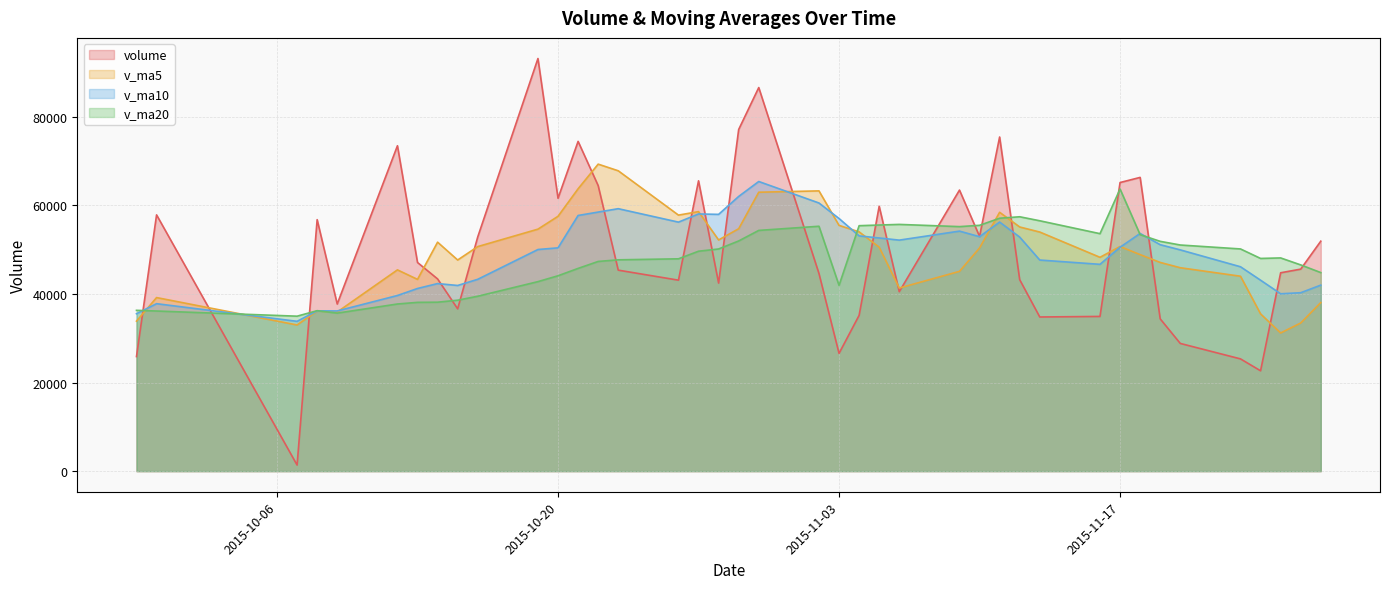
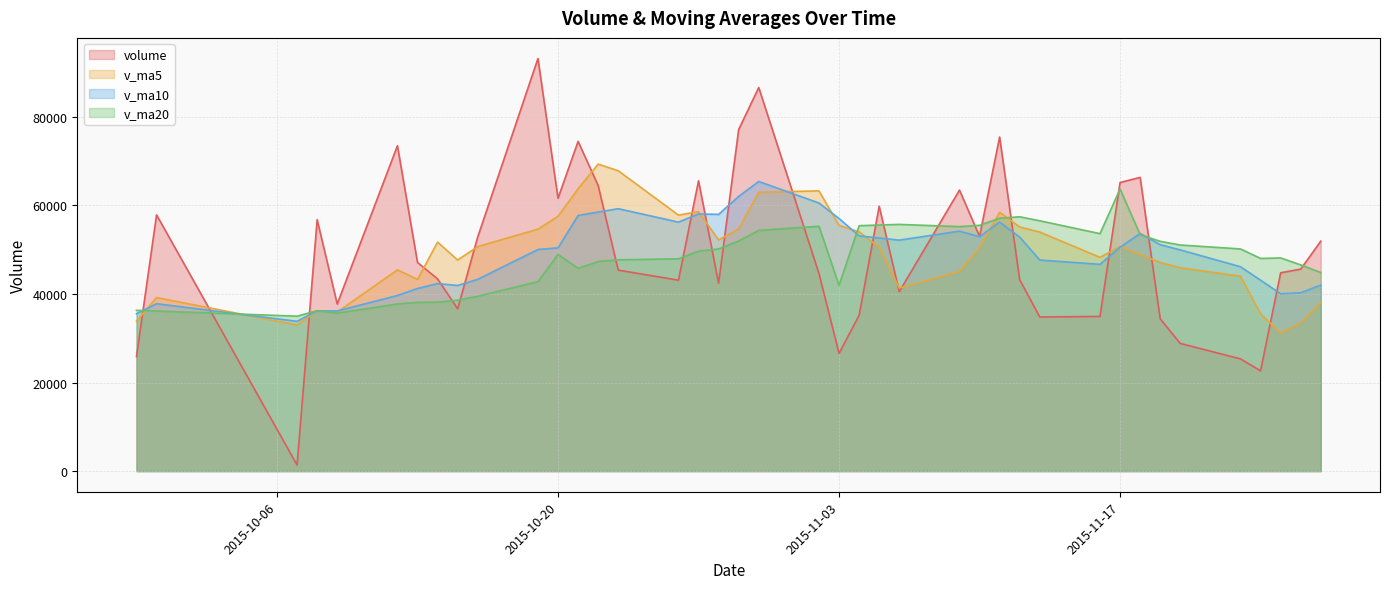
  {
    "v_ma10": {
      "2015-10-20": 50000,
      "2015-11-03": 57000
    },
    "v_ma20": {
-     "2015-10-20": 44000,
+     "2015-10-20": 49000,
      "2015-11-03": 42000,
      "2015-11-17": 64000
    }
  }
